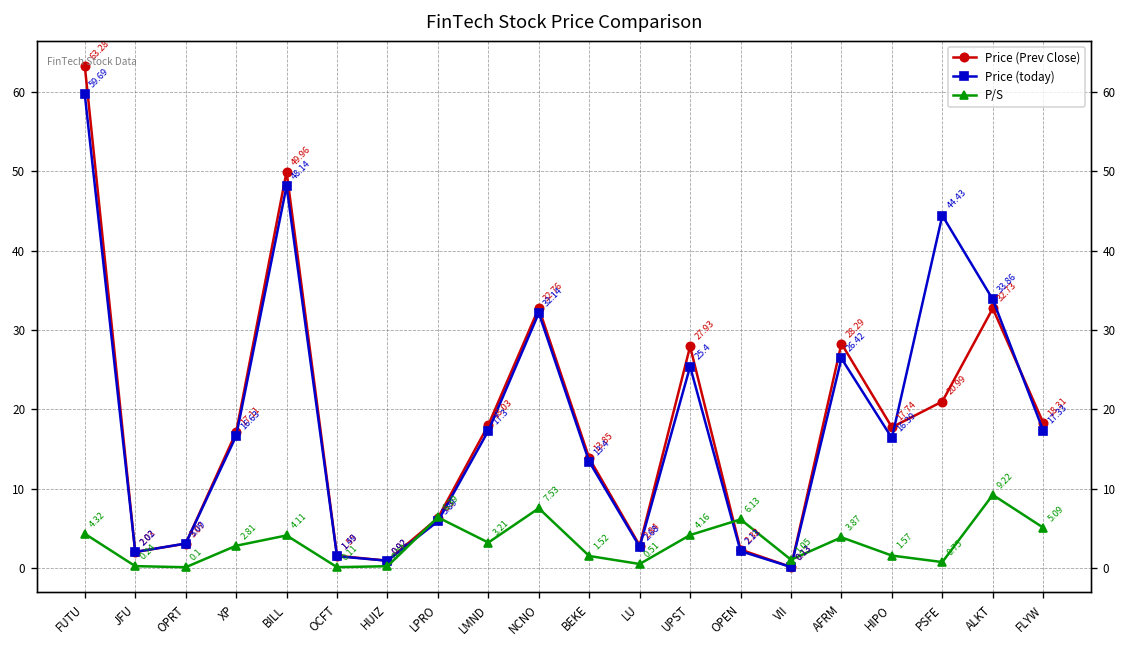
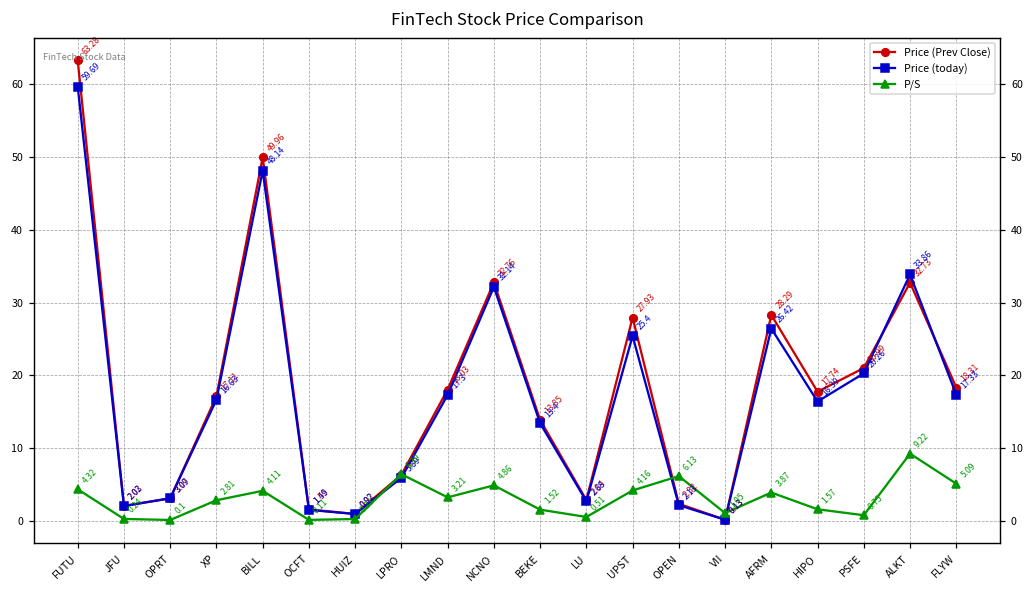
  {
    "Price (Prev Close)": {
      "UPST": 27.93
    },
    "Price (today)": {
      "FUTU": 59.69,
      "UPST": 25.4,
-     "PSFE": 44.43
+     "PSFE": 20.26
    },
    "P/S": {
      "FUTU": 4.32,
      "OPRT": 0.1,
      "XP": 2.81,
      "BILL": 4.11,
      "LMND": 3.21,
-     "NCNO": 7.53,
+     "NCNO": 4.86,
      "BEKE": 1.52,
      "LU": 0.51,
      "UPST": 4.16,
      "OPEN": 6.13,
      "AFRM": 3.87,
      "HIPO": 1.57,
      "PSFE": 0.75,
      "ALKT": 9.22,
      "FLYW": 5.09
    }
  }
